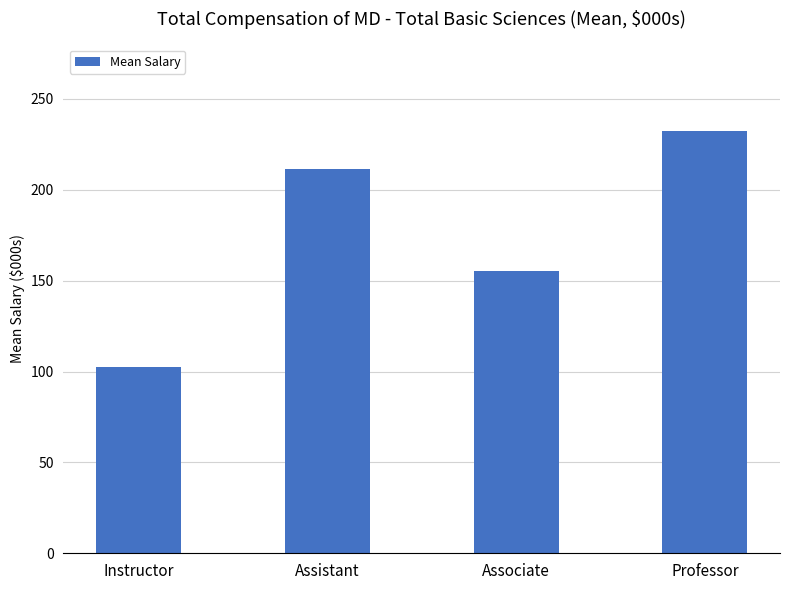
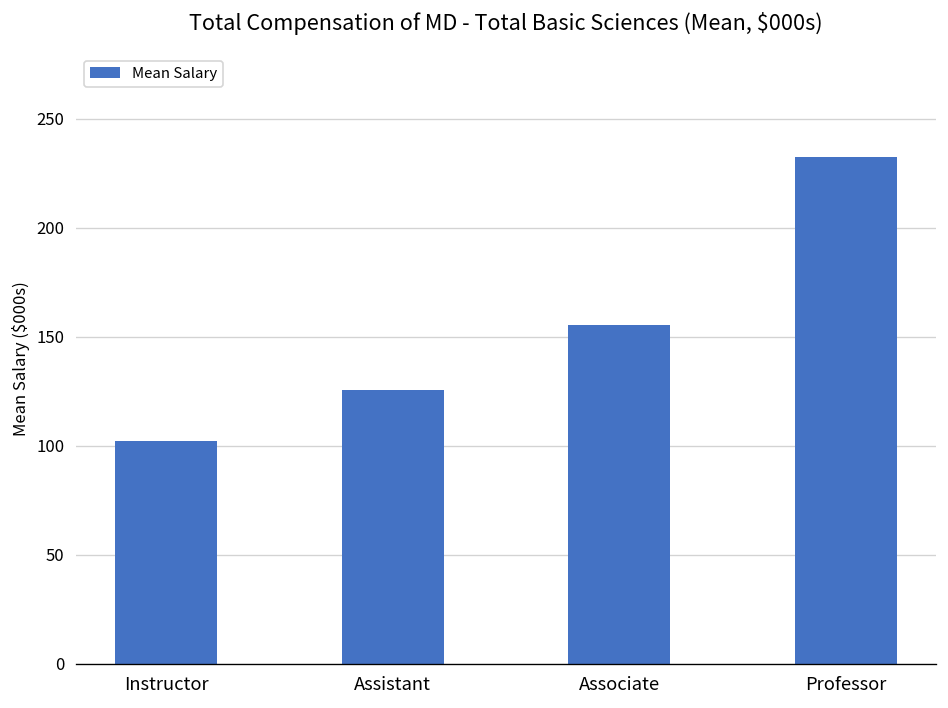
  {
    "Instructor": 102,
-   "Assistant": 212,
+   "Assistant": 125,
    "Associate": 155,
    "Professor": 232
  }
